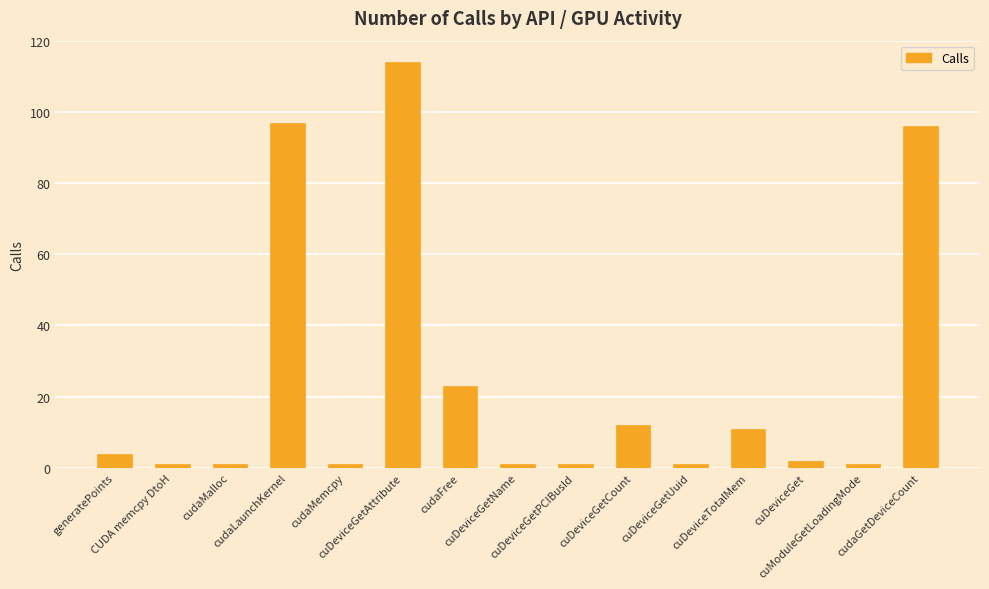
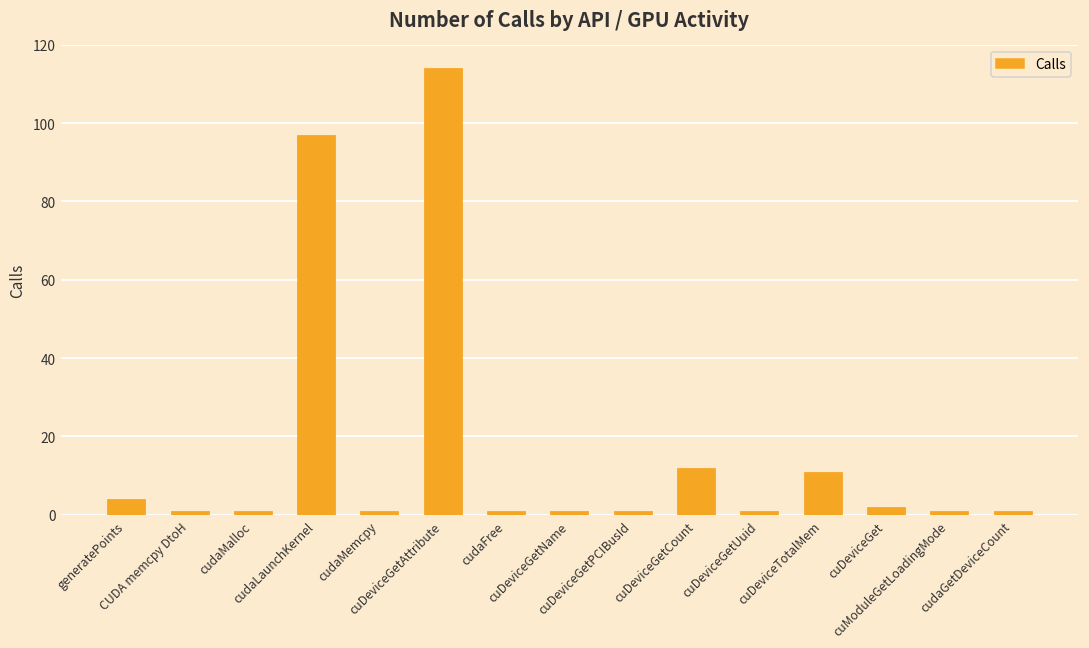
  {
    "generatePoints": 4,
    "CUDA memcpy DtoH": 1,
    "cudaMalloc": 1,
    "cudaLaunchKernel": 97,
    "cudaMemcpy": 1,
    "cuDeviceGetAttribute": 114,
-   "cudaFree": 23,
+   "cudaFree": 1,
    "cuDeviceGetName": 1,
    "cuDeviceGetPCIBusId": 1,
    "cuDeviceGetCount": 12,
    "cuDeviceGetUuid": 1,
    "cuDeviceTotalMem": 11,
    "cuDeviceGet": 2,
    "cuModuleGetLoadingMode": 1,
-   "cudaGetDeviceCount": 96
+   "cudaGetDeviceCount": 1
  }
